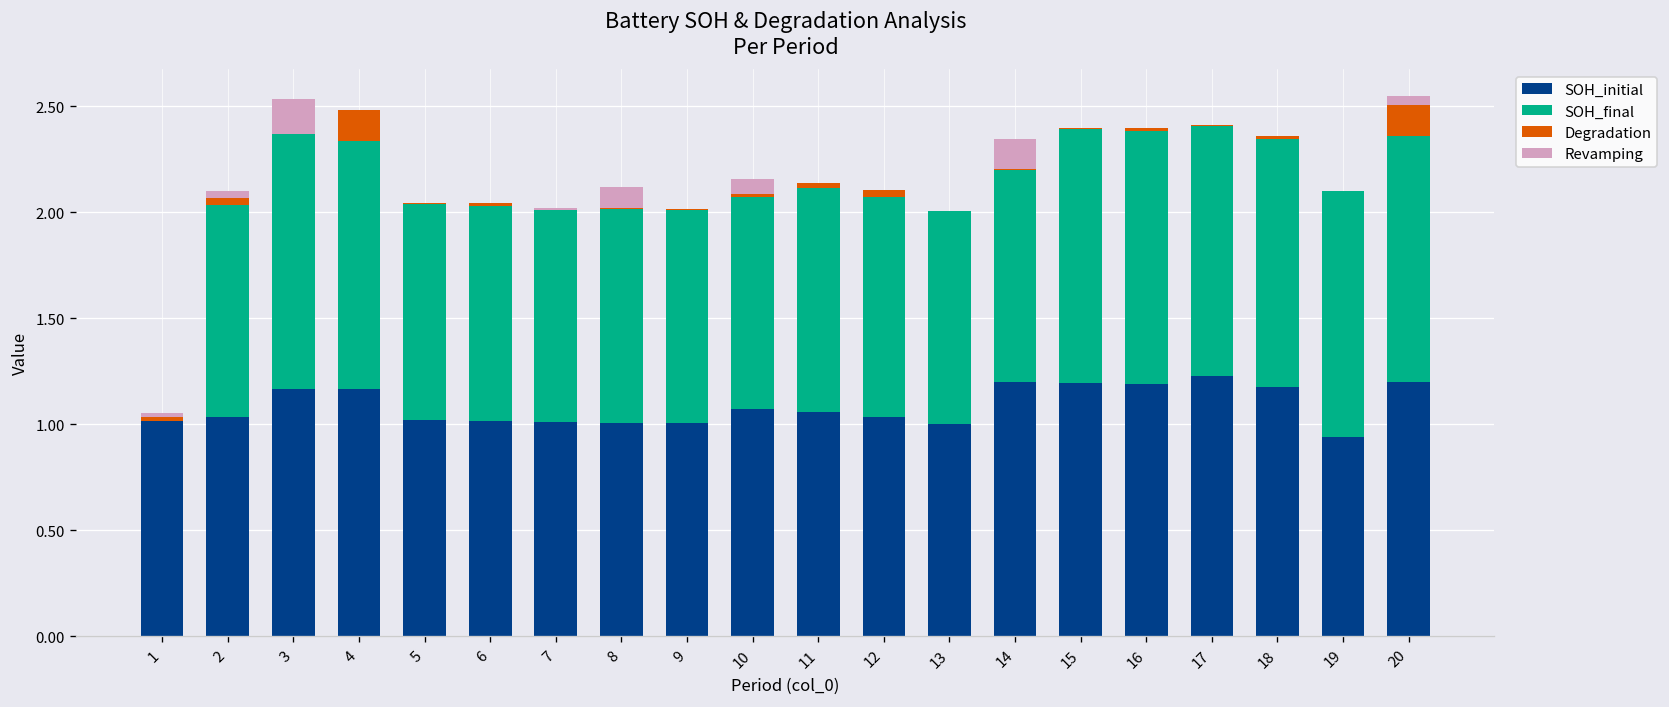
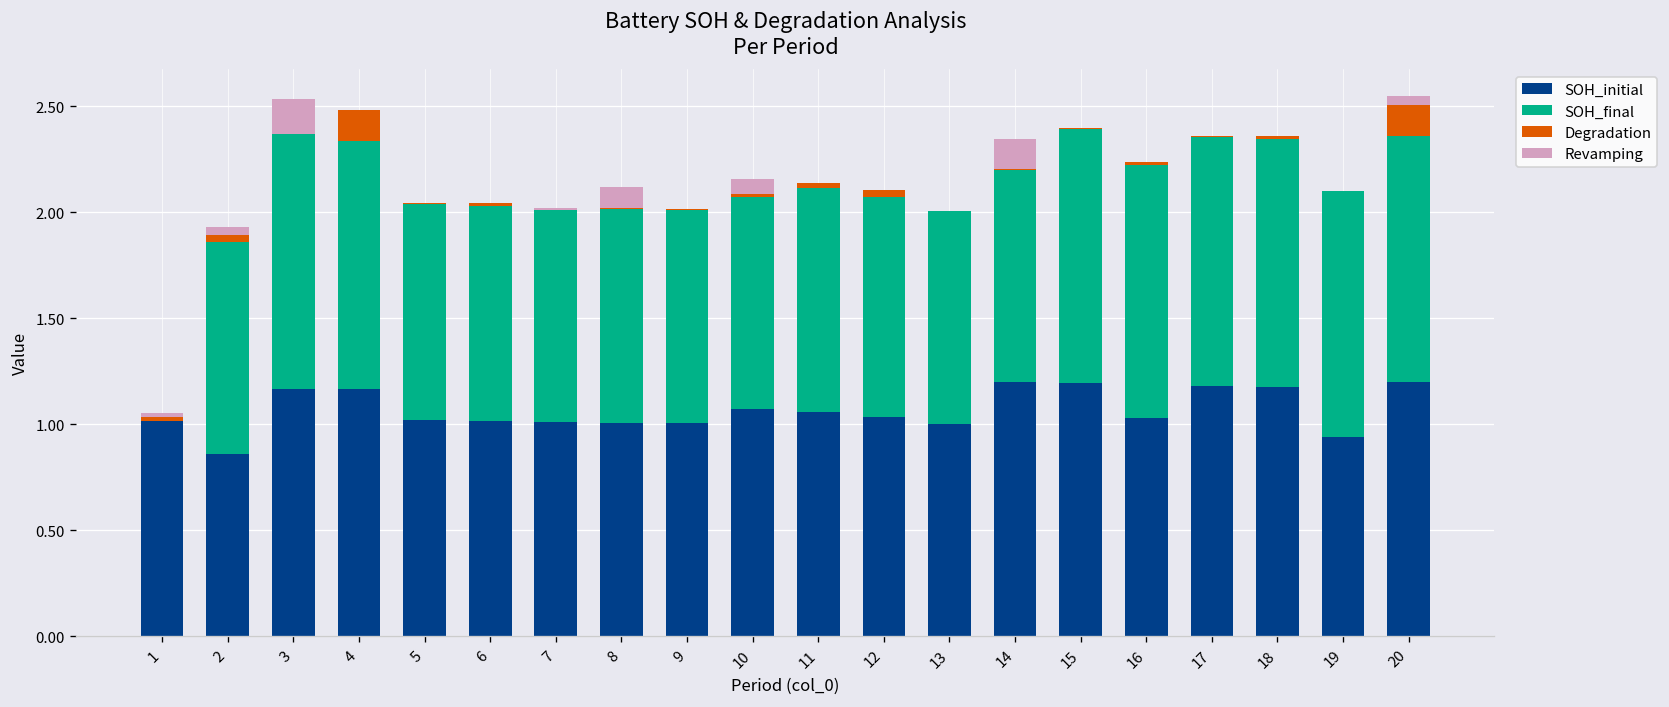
  {
    "SOH_initial": {
      "1": 1.02,
-     "2": 1.03,
+     "2": 0.86,
      "3": 1.17,
      "4": 1.17,
      "5": 1.02,
      "6": 1.01,
      "7": 1.01,
      "8": 1.01,
      "9": 1.00,
      "10": 1.07,
      "11": 1.06,
      "12": 1.04,
      "13": 1.00,
      "14": 1.20,
      "15": 1.20,
-     "16": 1.19,
-     "17": 1.23,
+     "16": 1.03,
+     "17": 1.18,
      "18": 1.17,
      "19": 0.94,
      "20": 1.20
    },
    "SOH_final": {
      "1": 0.00,
      "2": 1.00,
      "3": 1.20,
      "4": 1.17,
      "5": 1.02,
      "6": 1.01,
      "7": 1.00,
      "8": 1.01,
      "9": 1.00,
      "10": 1.00,
      "11": 1.06,
      "12": 1.04,
      "13": 1.00,
      "14": 1.00,
      "15": 1.20,
      "16": 1.19,
      "17": 1.18,
      "18": 1.17,
      "19": 1.16,
      "20": 1.16
    },
    "Degradation": {
      "1": 0.02,
      "2": 0.03,
      "4": 0.15,
      "11": 0.02,
      "12": 0.03,
      "20": 0.15
    },
    "Revamping": {
      "1": 0.02,
      "2": 0.03,
      "3": 0.17,
      "4": 0.00,
      "5": 0.00,
      "6": 0.00,
      "8": 0.10,
      "9": 0.00,
      "10": 0.07,
      "11": 0.00,
      "12": 0.00,
      "13": 0.00,
      "14": 0.14,
      "15": 0.00,
      "16": 0.00,
      "17": 0.00,
      "18": 0.00,
      "19": 0.00,
      "20": 0.04
    }
  }
